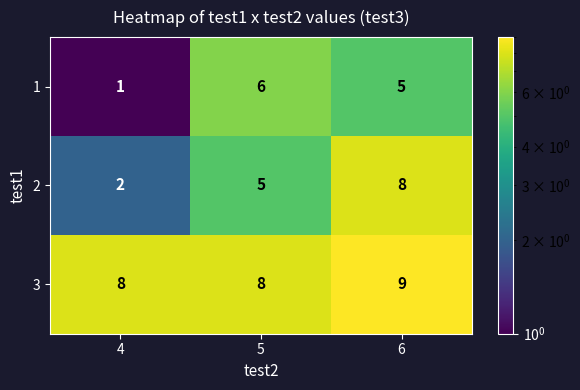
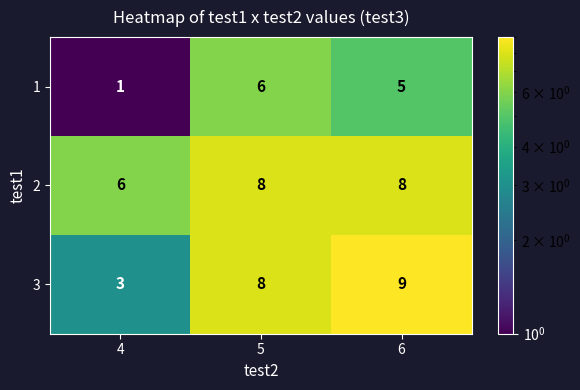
  {
    "1": {
      "4": 1,
      "5": 6,
      "6": 5
    },
    "2": {
-     "4": 2,
-     "5": 5,
+     "4": 6,
+     "5": 8,
      "6": 8
    },
    "3": {
-     "4": 8,
+     "4": 3,
      "5": 8,
      "6": 9
    }
  }
